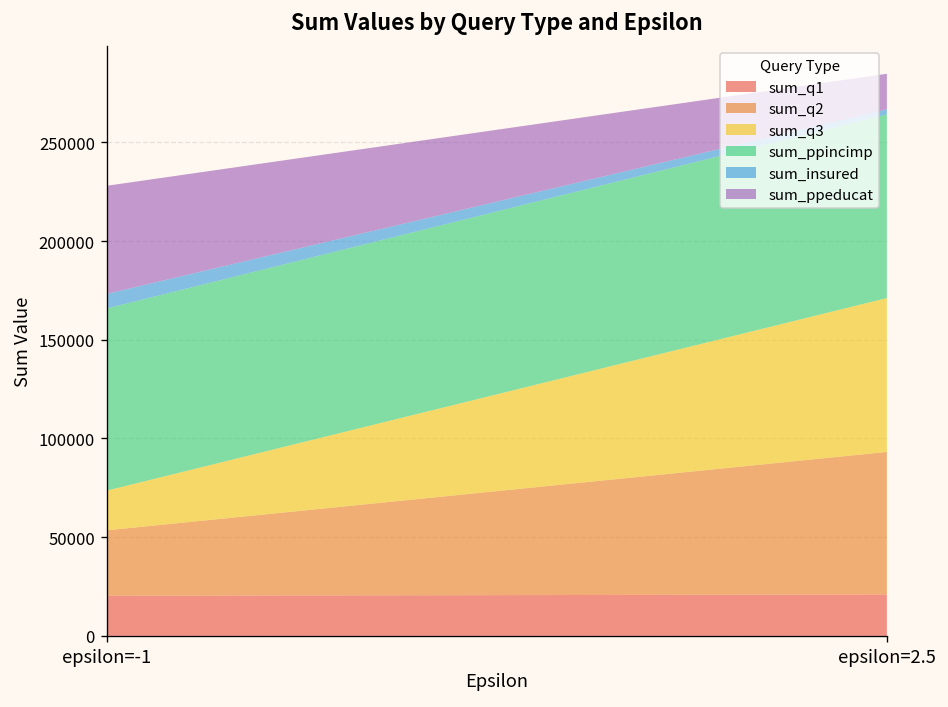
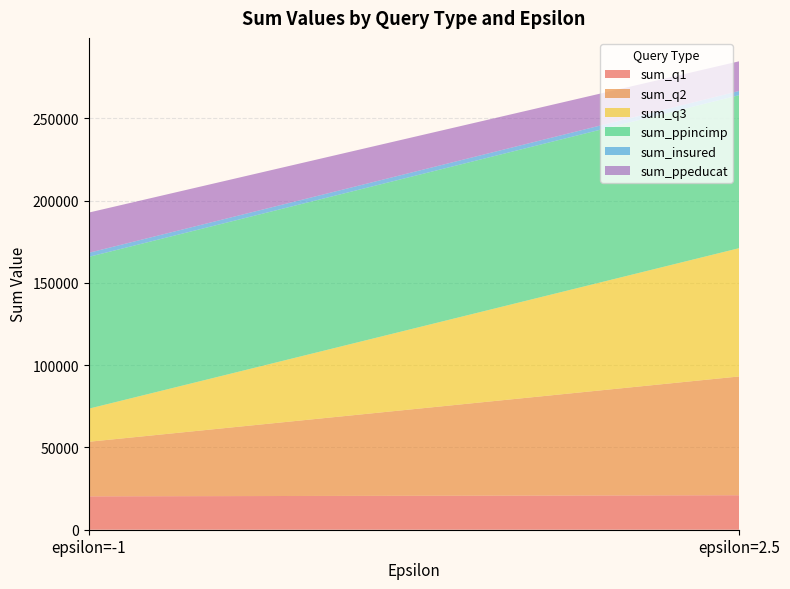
  {
    "sum_q3": {
      "epsilon=-1": 20000,
      "epsilon=2.5": 78000
    },
    "sum_ppincimp": {
      "epsilon=-1": 92000,
      "epsilon=2.5": 93000
    },
    "sum_insured": {
-     "epsilon=-1": 7000,
+     "epsilon=-1": 2000,
      "epsilon=2.5": 3000
    },
    "sum_ppeducat": {
-     "epsilon=-1": 55000,
+     "epsilon=-1": 24000,
      "epsilon=2.5": 18000
    }
  }
